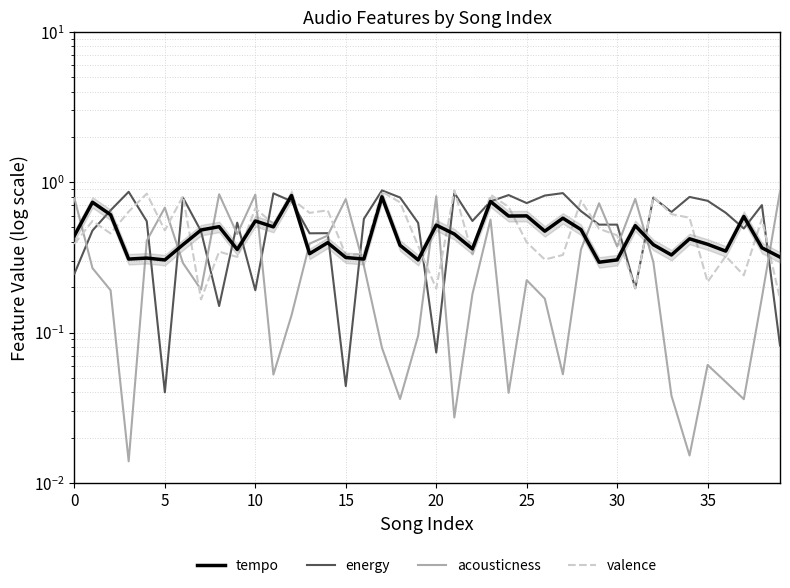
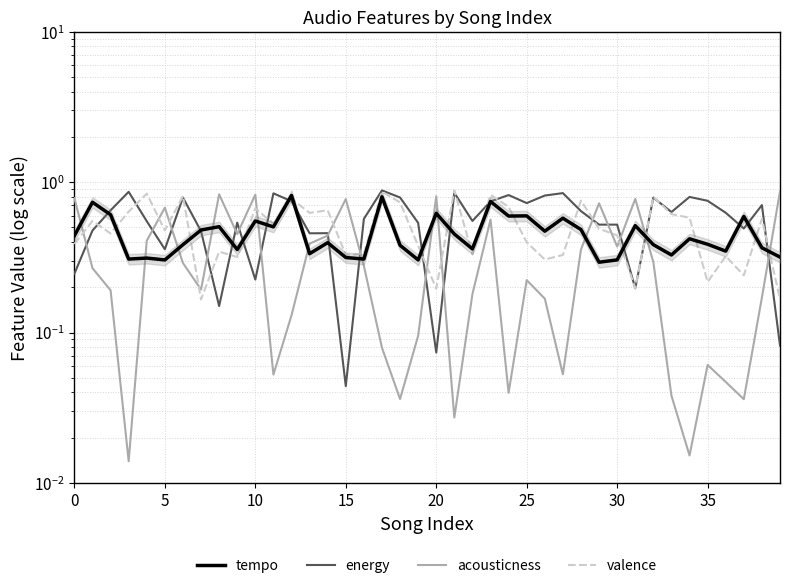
  {
    "tempo": {
      "0": 0.44,
      "5": 0.30,
      "10": 0.55,
      "15": 0.32,
-     "20": 0.52,
+     "20": 0.62,
      "25": 0.60,
      "30": 0.30,
      "35": 0.39
    },
    "energy": {
      "0": 0.25,
-     "5": 0.040,
-     "10": 0.19,
+     "5": 0.36,
+     "10": 0.23,
      "15": 0.044,
      "20": 0.07,
      "25": 0.7,
      "30": 0.52,
      "35": 0.8
    }
  }
